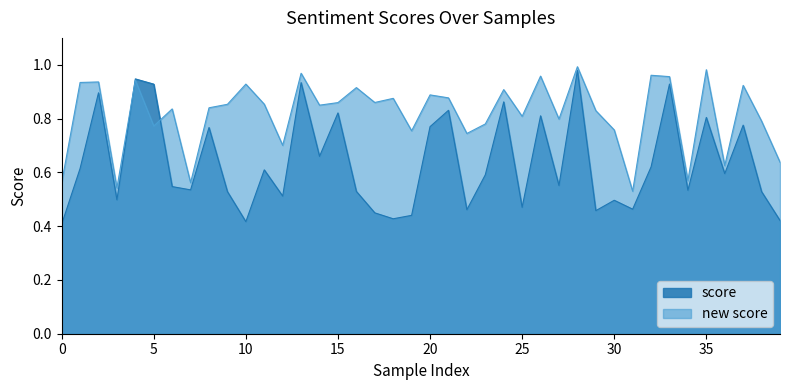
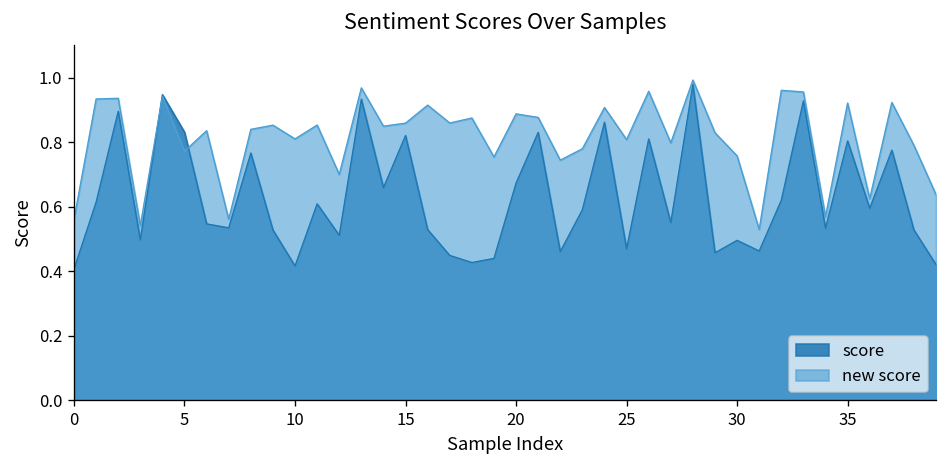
  {
    "score": {
      "0": 0.41,
-     "5": 0.93,
+     "5": 0.83,
      "10": 0.42,
      "15": 0.82,
-     "20": 0.77,
+     "20": 0.67,
      "25": 0.47,
      "30": 0.50,
      "35": 0.80
    },
    "new score": {
      "0": 0.56,
      "5": 0.77,
-     "10": 0.93,
+     "10": 0.81,
      "15": 0.86,
      "20": 0.89,
      "25": 0.81,
      "30": 0.76,
-     "35": 0.98
+     "35": 0.92
    }
  }
